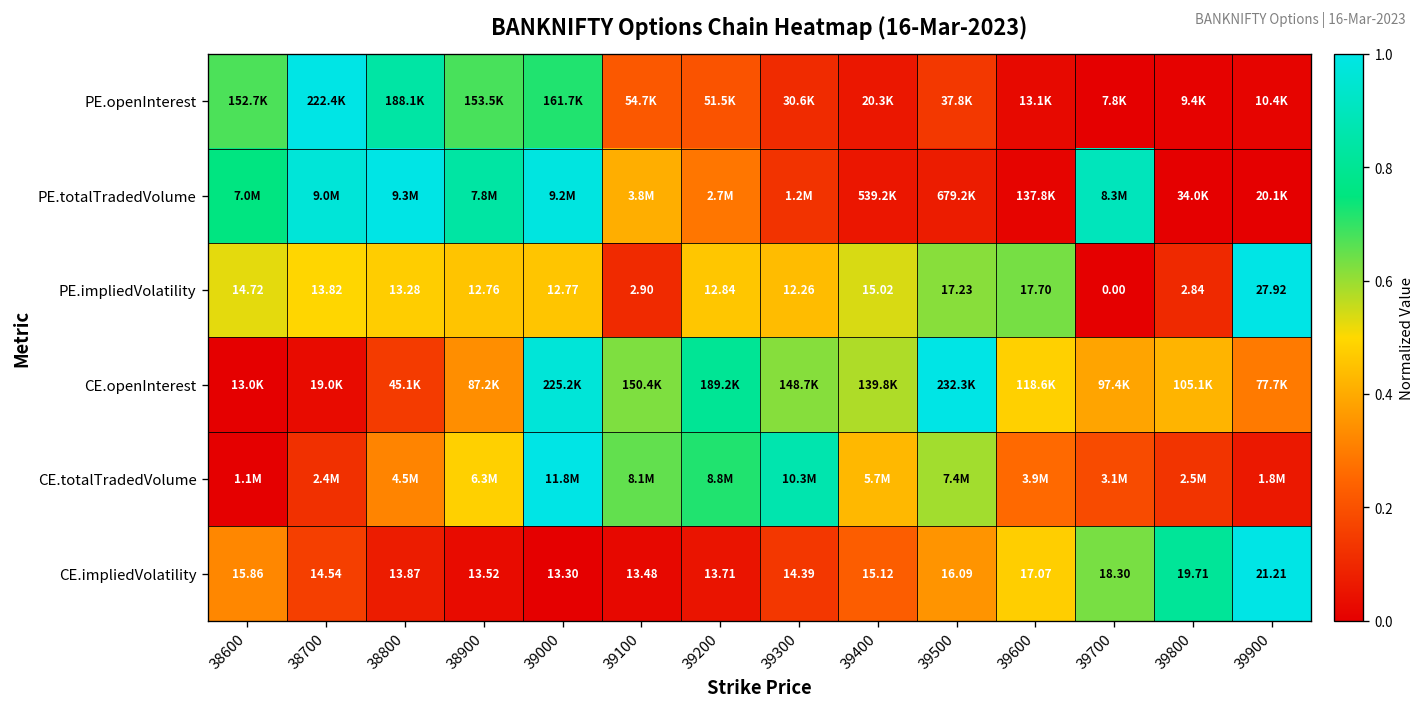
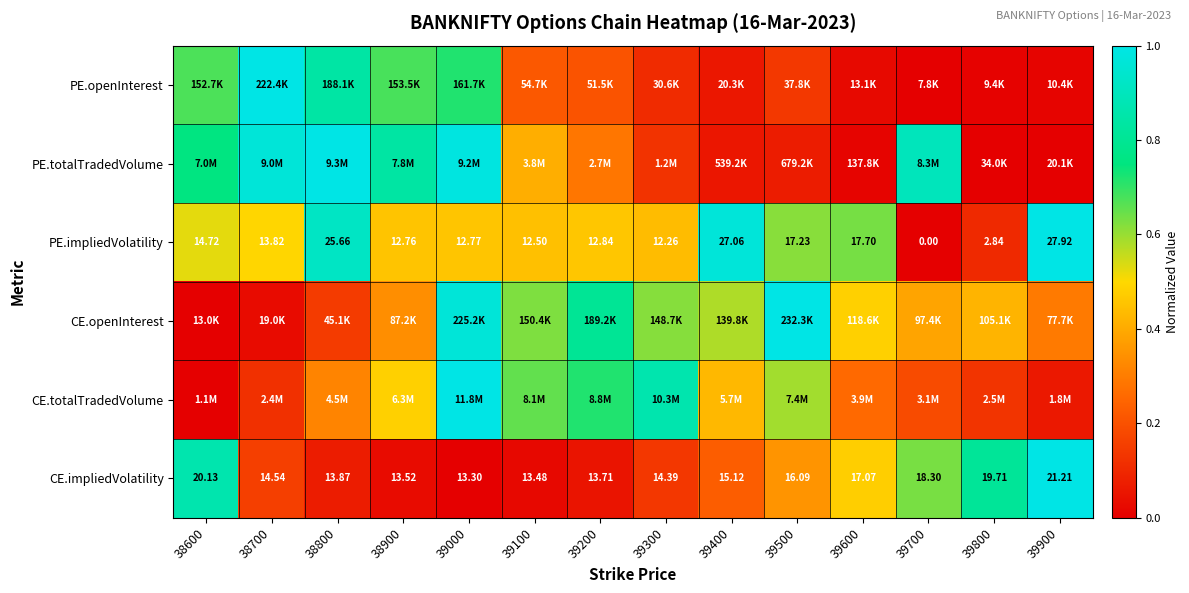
  {
    "PE.openInterest": {
      "38600": "152.7K",
      "38700": "222.4K",
      "38800": "188.1K",
      "38900": "153.5K",
      "39000": "161.7K",
      "39100": "54.7K",
      "39200": "51.5K",
      "39300": "30.6K",
      "39400": "20.3K",
      "39500": "37.8K",
      "39600": "13.1K",
      "39700": "7.8K",
      "39800": "9.4K",
      "39900": "10.4K"
    },
    "PE.totalTradedVolume": {
      "38600": "7.0M",
      "38700": "9.0M",
      "38800": "9.3M",
      "38900": "7.8M",
      "39000": "9.2M",
      "39100": "3.8M",
      "39200": "2.7M",
      "39300": "1.2M",
      "39400": "539.2K",
      "39500": "679.2K",
      "39600": "137.8K",
      "39700": "8.3M",
      "39800": "34.0K",
      "39900": "20.1K"
    },
    "PE.impliedVolatility": {
      "38600": "14.72",
      "38700": "13.82",
-     "38800": "13.28",
+     "38800": "25.66",
      "38900": "12.76",
      "39000": "12.77",
-     "39100": "2.90",
+     "39100": "12.50",
      "39200": "12.84",
      "39300": "12.26",
-     "39400": "15.02",
+     "39400": "27.06",
      "39500": "17.23",
      "39600": "17.70",
      "39700": "0.00",
      "39800": "2.84",
      "39900": "27.92"
    },
    "CE.openInterest": {
      "38600": "13.0K",
      "38700": "19.0K",
      "38800": "45.1K",
      "38900": "87.2K",
      "39000": "225.2K",
      "39100": "150.4K",
      "39200": "189.2K",
      "39300": "148.7K",
      "39400": "139.8K",
      "39500": "232.3K",
      "39600": "118.6K",
      "39700": "97.4K",
      "39800": "105.1K",
      "39900": "77.7K"
    },
    "CE.totalTradedVolume": {
      "38600": "1.1M",
      "38700": "2.4M",
      "38800": "4.5M",
      "38900": "6.3M",
      "39000": "11.8M",
      "39100": "8.1M",
      "39200": "8.8M",
      "39300": "10.3M",
      "39400": "5.7M",
      "39500": "7.4M",
      "39600": "3.9M",
      "39700": "3.1M",
      "39800": "2.5M",
      "39900": "1.8M"
    },
    "CE.impliedVolatility": {
-     "38600": "15.86",
+     "38600": "20.13",
      "38700": "14.54",
      "38800": "13.87",
      "38900": "13.52",
      "39000": "13.30",
      "39100": "13.48",
      "39200": "13.71",
      "39300": "14.39",
      "39400": "15.12",
      "39500": "16.09",
      "39600": "17.07",
      "39700": "18.30",
      "39800": "19.71",
      "39900": "21.21"
    }
  }
